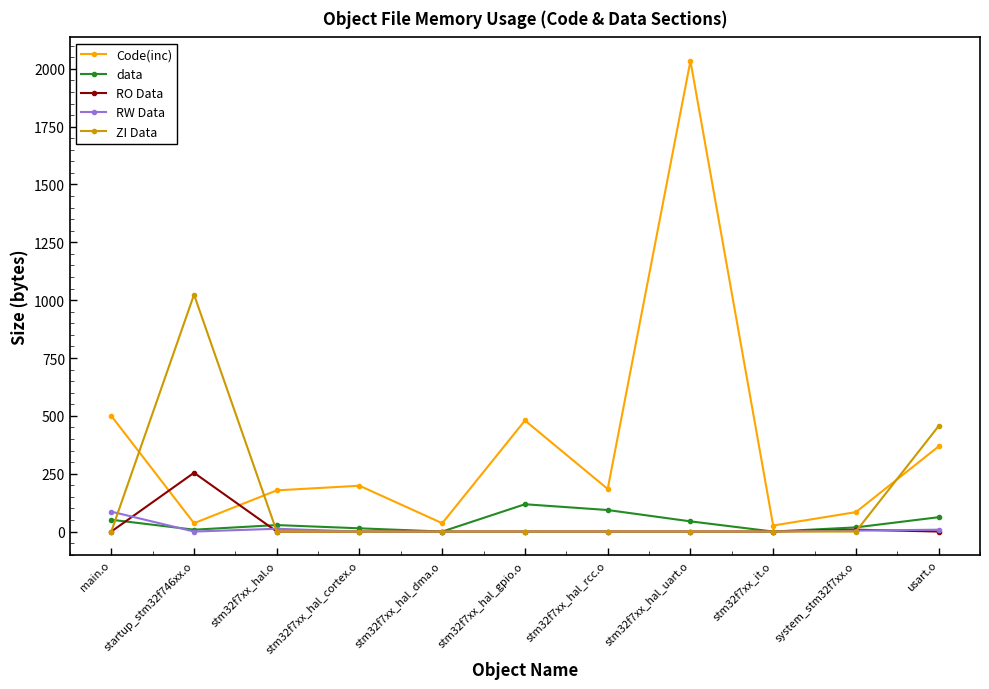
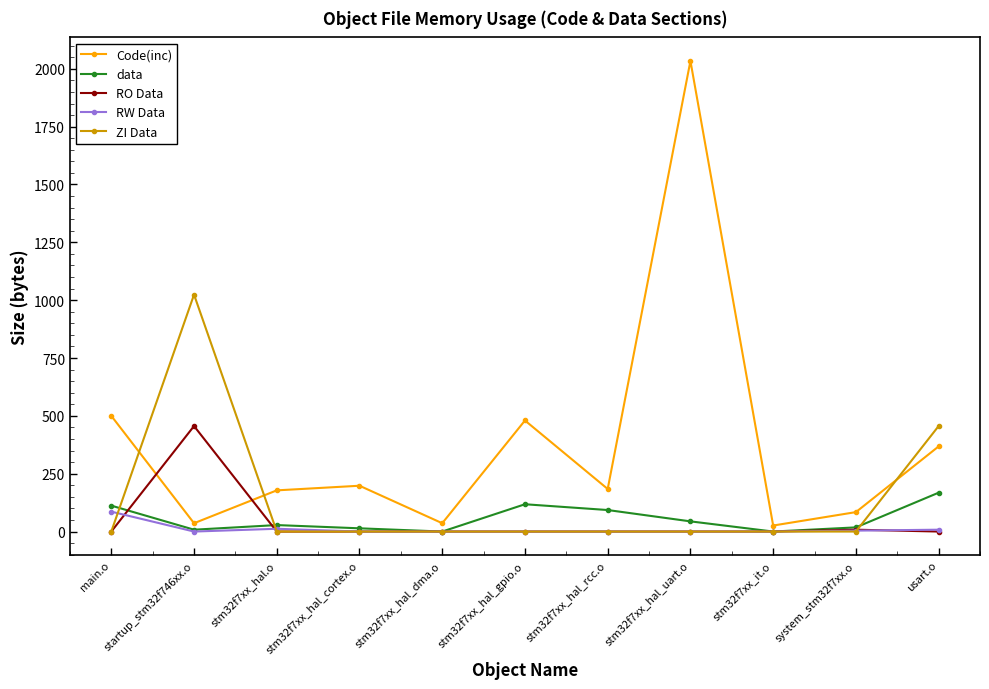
  {
    "data": {
-     "main.o": 50,
+     "main.o": 110,
      "stm32f7xx_hal.o": 30,
      "stm32f7xx_hal_cortex.o": 10,
      "stm32f7xx_hal_gpio.o": 120,
      "stm32f7xx_hal_rcc.o": 90,
      "stm32f7xx_hal_uart.o": 40,
-     "usart.o": 60
+     "usart.o": 170
    },
    "RO Data": {
-     "startup_stm32f746xx.o": 250
+     "startup_stm32f746xx.o": 460
    },
    "RW Data": {
      "main.o": 90,
      "stm32f7xx_hal.o": 10
    }
  }
